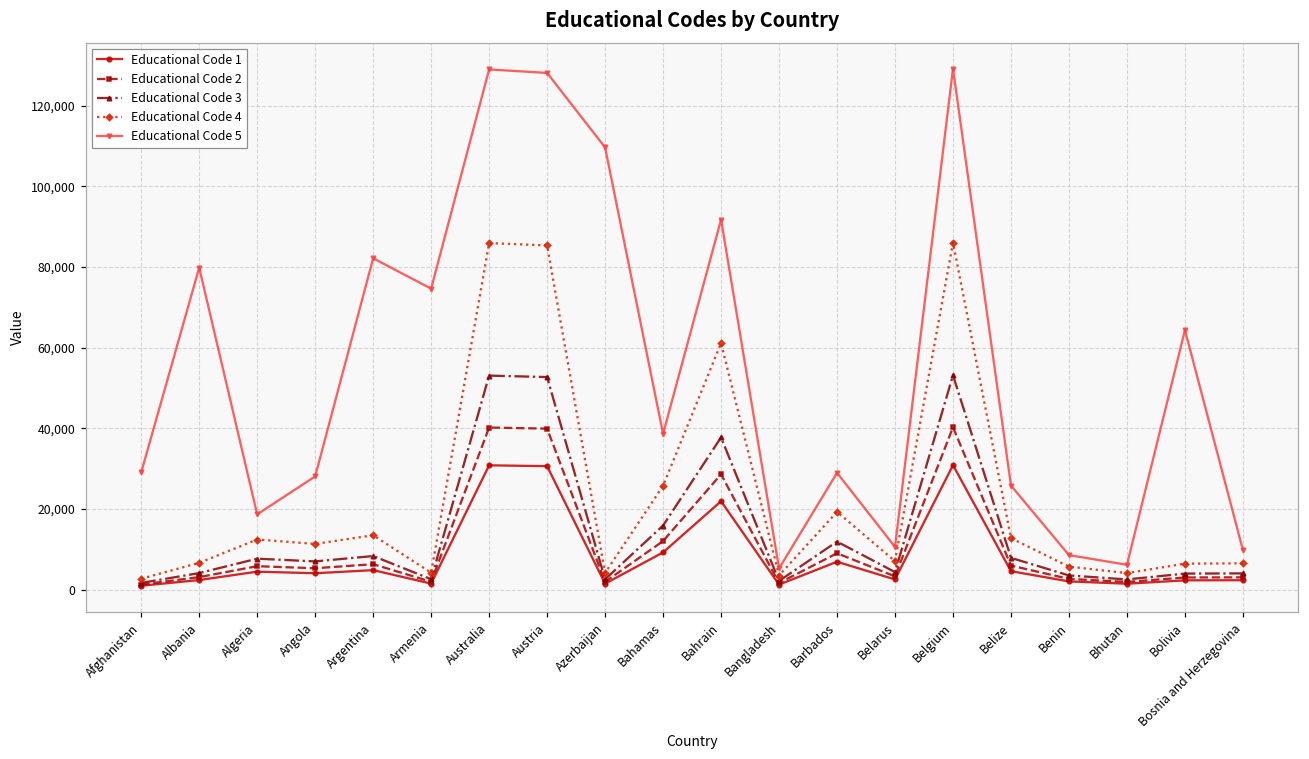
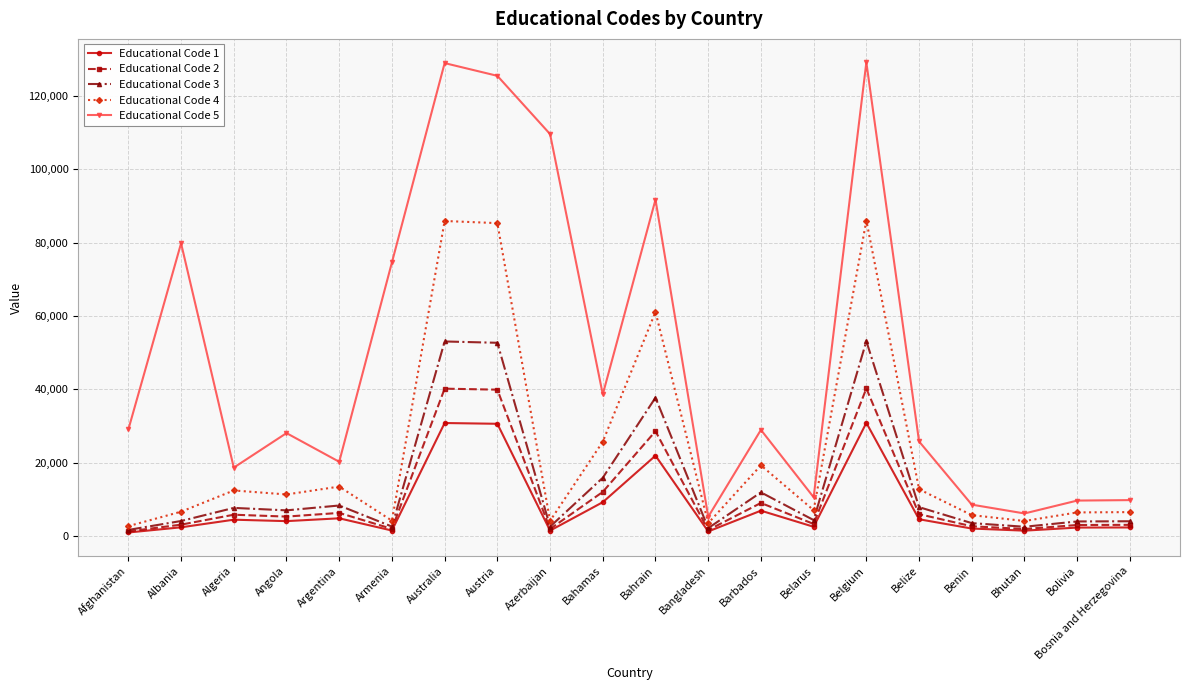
  {
    "Educational Code 5": {
      "Afghanistan": "29,000",
      "Albania": "80,000",
      "Algeria": "19,000",
      "Angola": "28,000",
-     "Argentina": "82,000",
+     "Argentina": "20,000",
      "Armenia": "75,000",
      "Australia": "129,000",
-     "Austria": "128,000",
+     "Austria": "125,000",
      "Azerbaijan": "110,000",
      "Bahamas": "39,000",
      "Bahrain": "92,000",
      "Bangladesh": "5,000",
      "Barbados": "29,000",
      "Belarus": "11,000",
      "Belgium": "129,000",
      "Belize": "26,000",
      "Benin": "9,000",
      "Bhutan": "6,000",
-     "Bolivia": "64,000",
+     "Bolivia": "10,000",
      "Bosnia and Herzegovina": "10,000"
    }
  }
